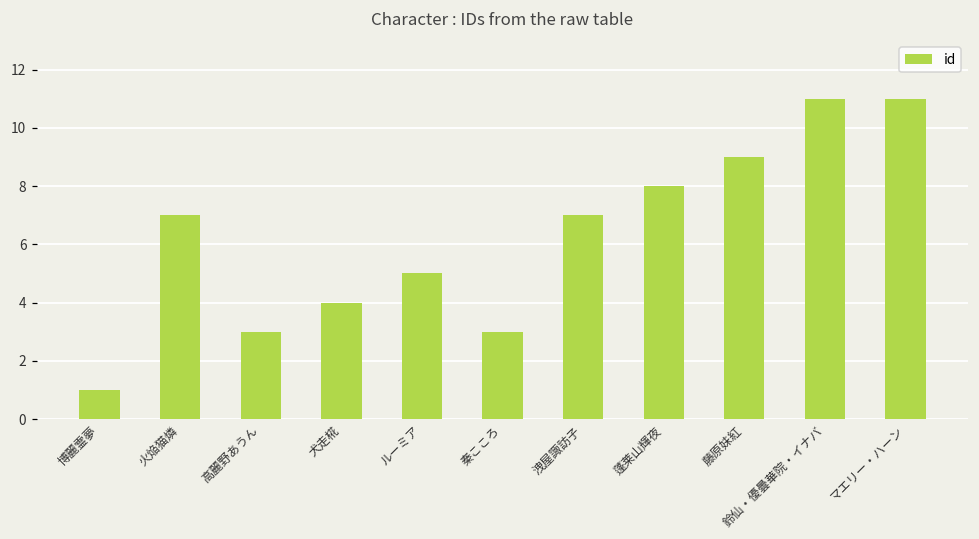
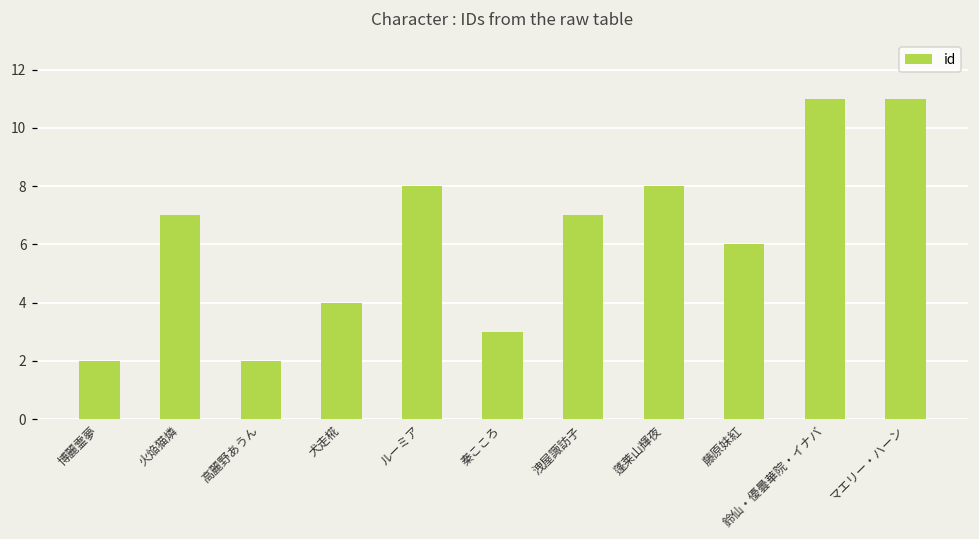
  {
-   "博麗霊夢": 1,
+   "博麗霊夢": 2,
    "火焔猫燐": 7,
-   "高麗野あうん": 3,
+   "高麗野あうん": 2,
    "犬走椛": 4,
-   "ルーミア": 5,
+   "ルーミア": 8,
    "秦こころ": 3,
    "洩屋諏訪子": 7,
    "蓬莱山輝夜": 8,
-   "藤原妹紅": 9,
+   "藤原妹紅": 6,
    "鈴仙・優曇華院・イナバ": 11,
    "マエリー・ハーン": 11
  }
